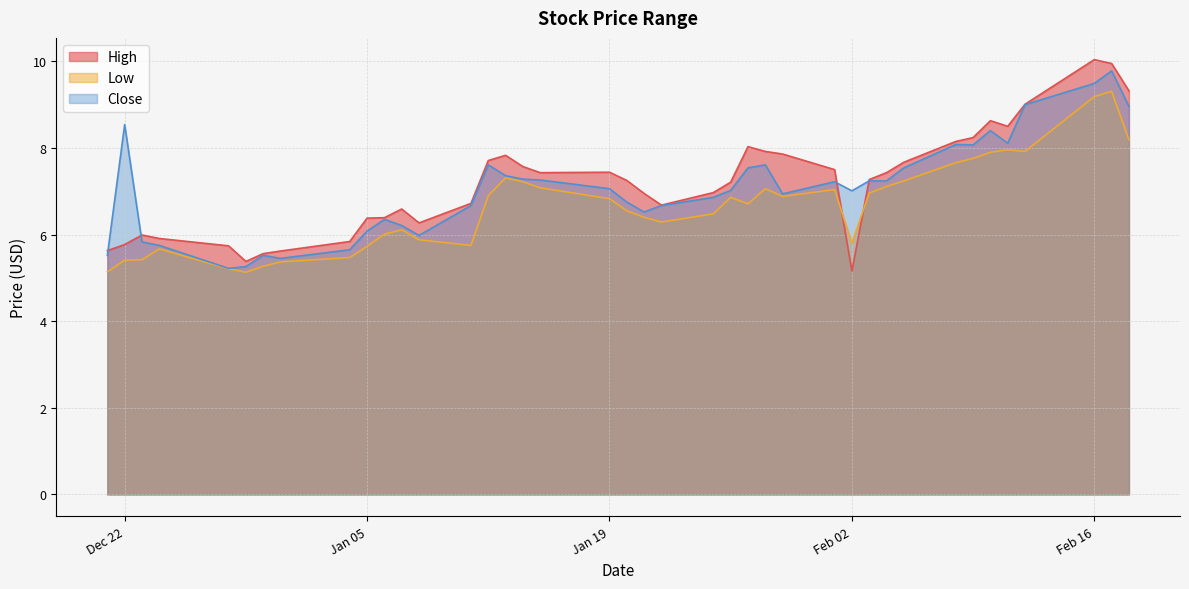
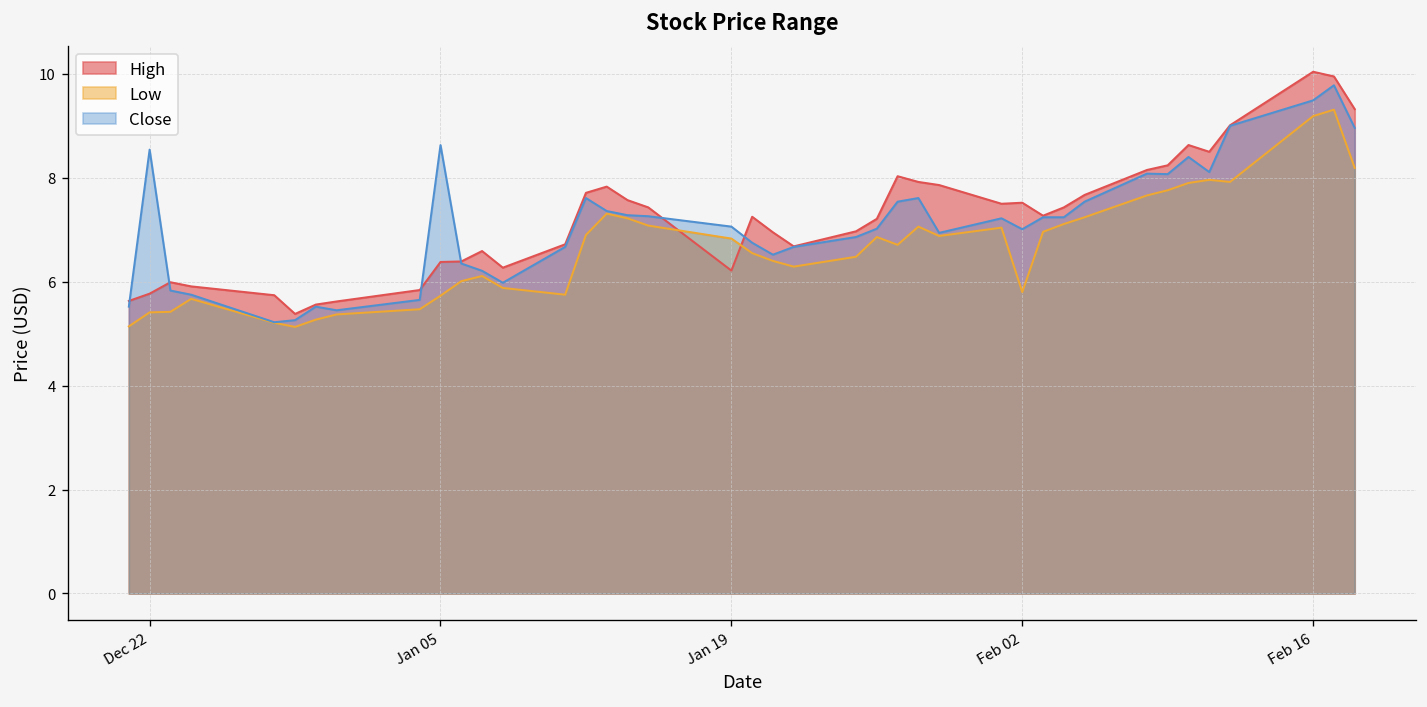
  {
    "High": {
      "Dec 22": 5.8,
      "Jan 05": 6.4,
-     "Jan 19": 7.4,
-     "Feb 02": 5.2,
+     "Jan 19": 6.2,
+     "Feb 02": 7.5,
      "Feb 16": 10.0
    },
    "Low": {
      "Dec 22": 5.4,
      "Jan 05": 5.7,
      "Jan 19": 6.8,
      "Feb 02": 5.8,
      "Feb 16": 9.2
    },
    "Close": {
      "Dec 22": 8.5,
-     "Jan 05": 6.1,
+     "Jan 05": 8.6,
      "Jan 19": 7.1,
      "Feb 02": 7.0,
      "Feb 16": 9.5
    }
  }
